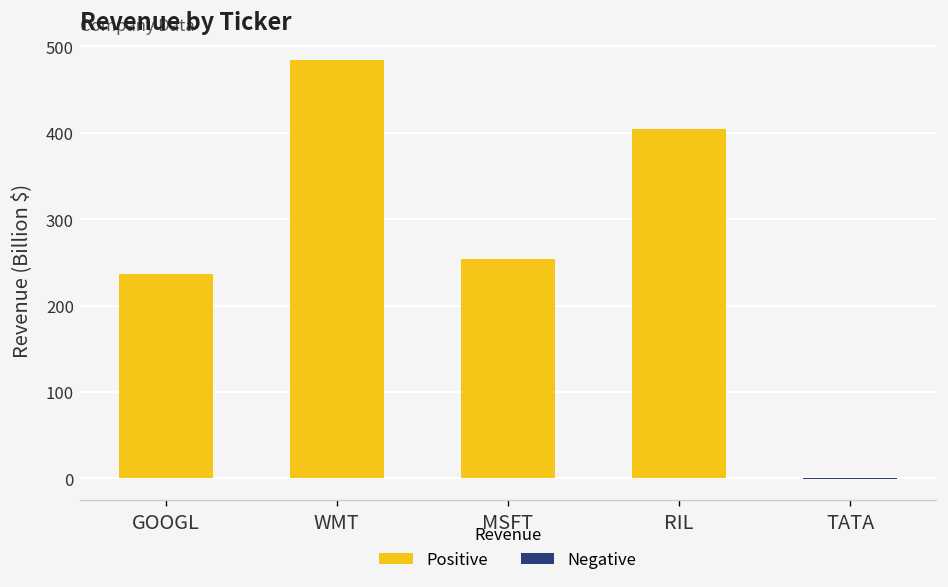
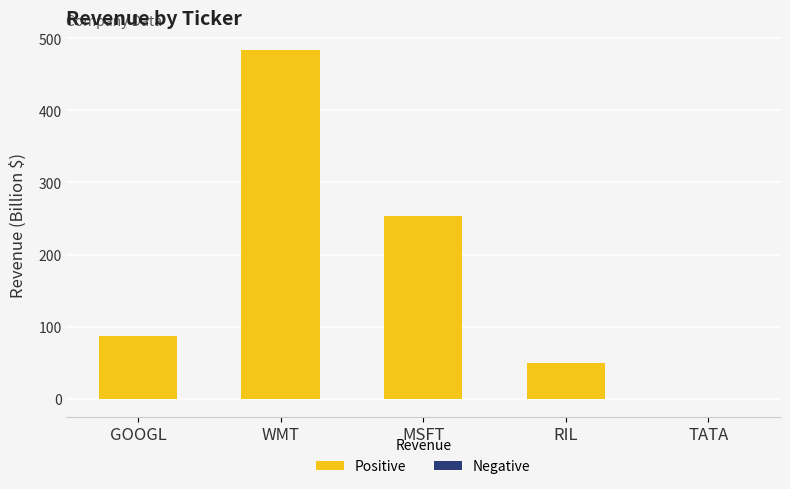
  {
-   "GOOGL": 240,
+   "GOOGL": 90,
    "WMT": 480,
    "MSFT": 250,
-   "RIL": 400
+   "RIL": 50
  }
